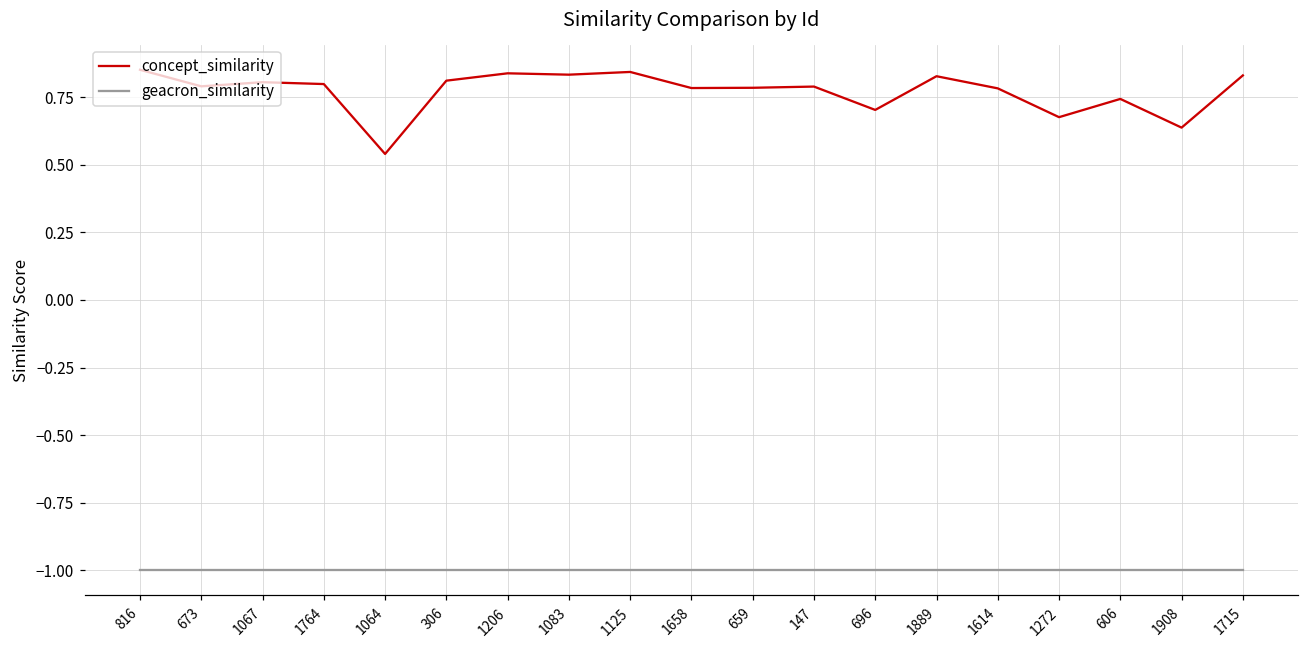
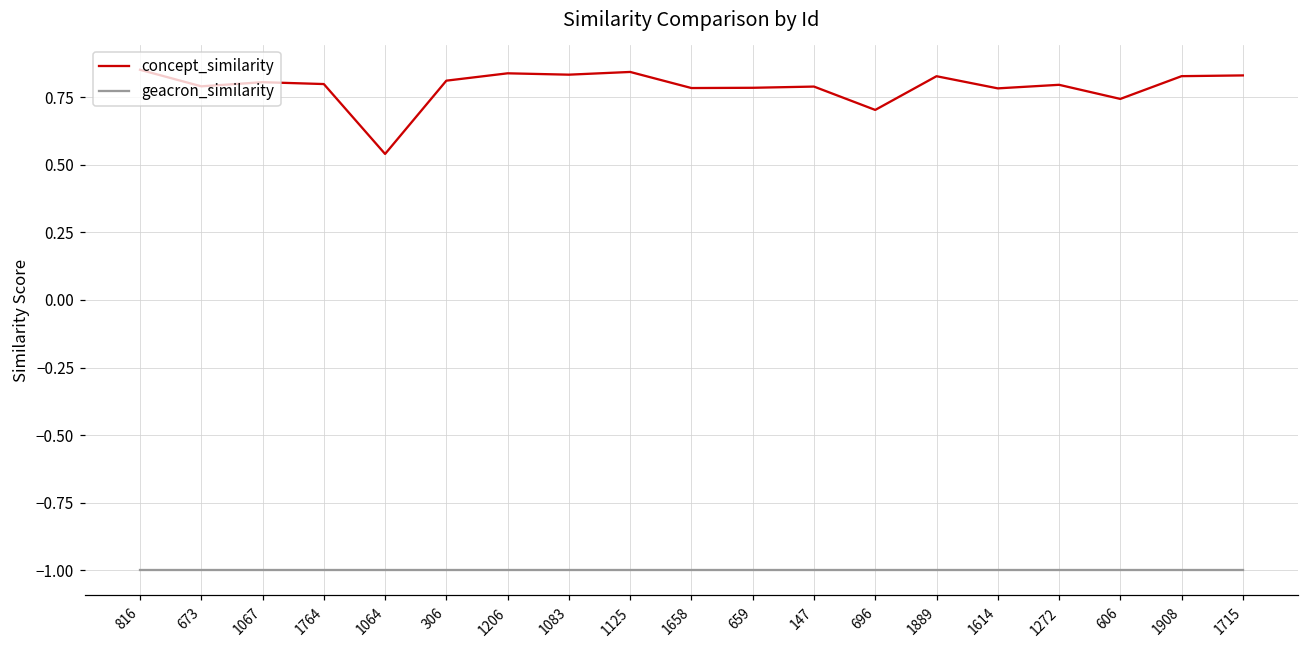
  {
    "concept_similarity": {
      "1764": 0.80,
      "1064": 0.54,
      "306": 0.81,
      "1206": 0.84,
      "1083": 0.83,
      "1125": 0.84,
      "1658": 0.78,
      "659": 0.78,
      "147": 0.79,
      "696": 0.70,
      "1889": 0.83,
      "1614": 0.78,
-     "1272": 0.68,
+     "1272": 0.80,
      "606": 0.74,
-     "1908": 0.64,
+     "1908": 0.83,
      "1715": 0.83
    },
    "geacron_similarity": {
      "816": -1.00,
      "673": -1.00,
      "1067": -1.00,
      "1764": -1.00,
      "1064": -1.00,
      "306": -1.00,
      "1206": -1.00,
      "1083": -1.00,
      "1125": -1.00,
      "1658": -1.00,
      "659": -1.00,
      "147": -1.00,
      "696": -1.00,
      "1889": -1.00,
      "1614": -1.00,
      "1272": -1.00,
      "606": -1.00,
      "1908": -1.00,
      "1715": -1.00
    }
  }
